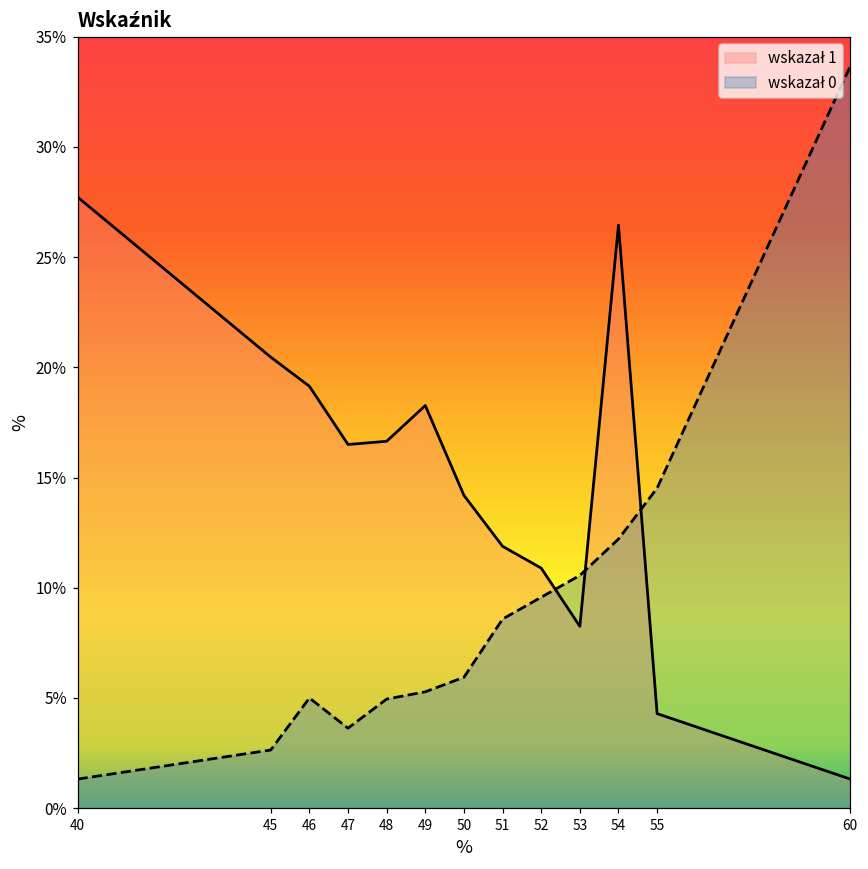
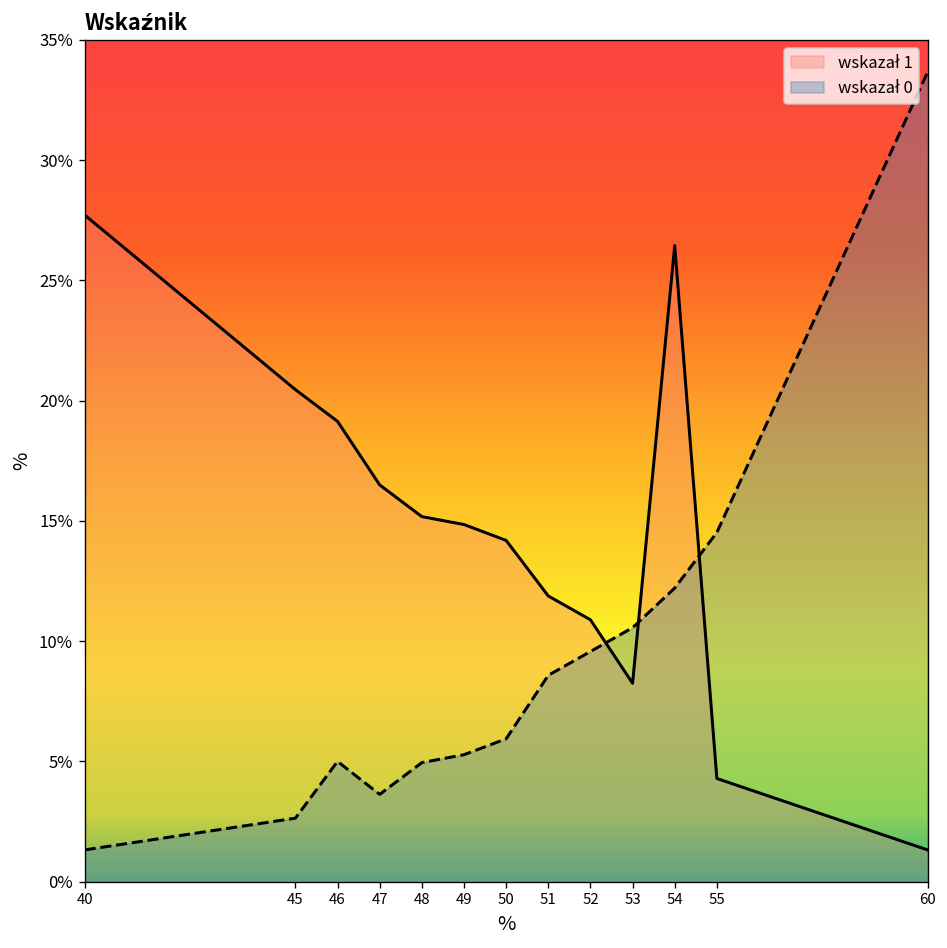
  {
    "wskazał 1": {
      "40": "27.7%",
      "45": "20.5%",
      "46": "19.1%",
      "47": "16.5%",
-     "48": "16.6%",
-     "49": "18.3%",
+     "48": "15.2%",
+     "49": "14.9%",
      "50": "14.2%",
      "51": "11.9%",
      "52": "10.9%",
      "53": "8.3%",
      "54": "26.5%",
      "55": "4.3%",
      "60": "1.3%"
    },
    "wskazał 0": {
      "40": "1.3%",
      "45": "2.6%",
      "46": "5.0%",
      "47": "3.6%",
      "48": "5.0%",
      "49": "5.3%",
      "50": "5.9%",
      "51": "8.6%",
      "52": "9.6%",
      "53": "10.6%",
      "54": "12.2%",
      "55": "14.5%",
      "60": "33.7%"
    }
  }
